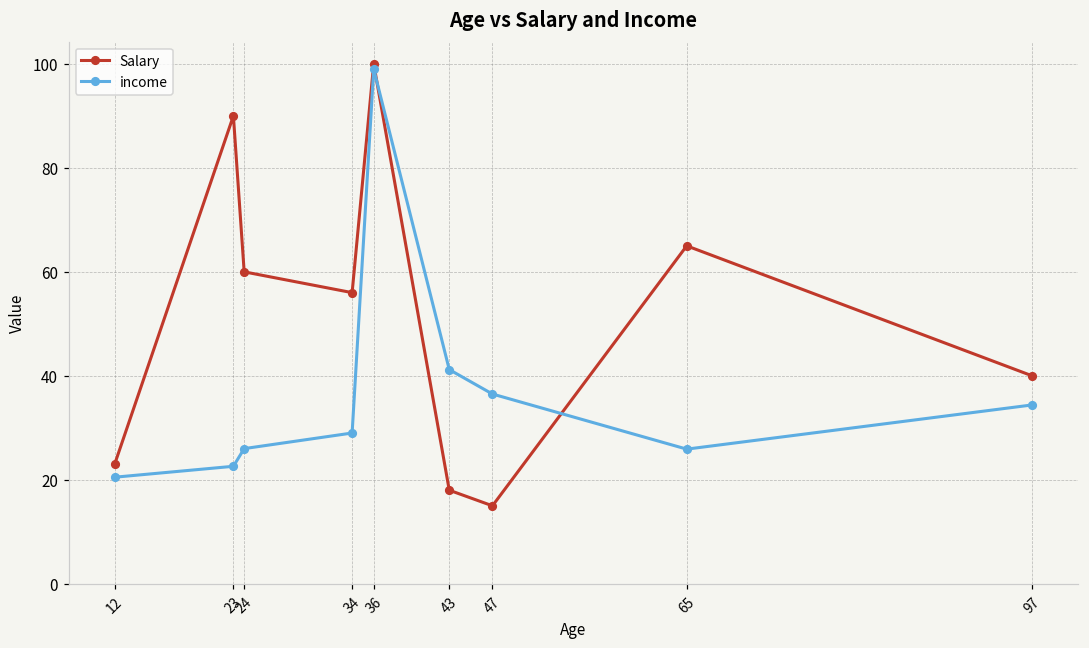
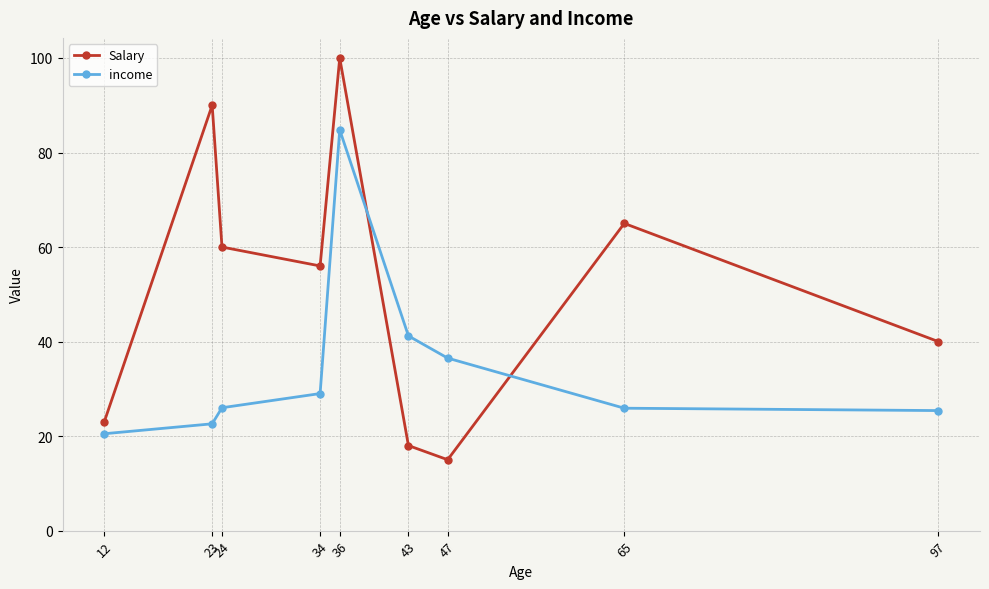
  {
    "Salary": {
      "12": 23,
      "23": 90,
      "24": 60,
      "34": 56,
      "36": 100,
      "43": 18,
      "47": 15,
      "65": 65,
      "97": 40
    },
    "income": {
      "12": 21,
      "23": 23,
      "24": 26,
      "34": 29,
-     "36": 99,
+     "36": 85,
      "43": 41,
      "47": 37,
      "65": 26,
-     "97": 34
+     "97": 25
    }
  }
